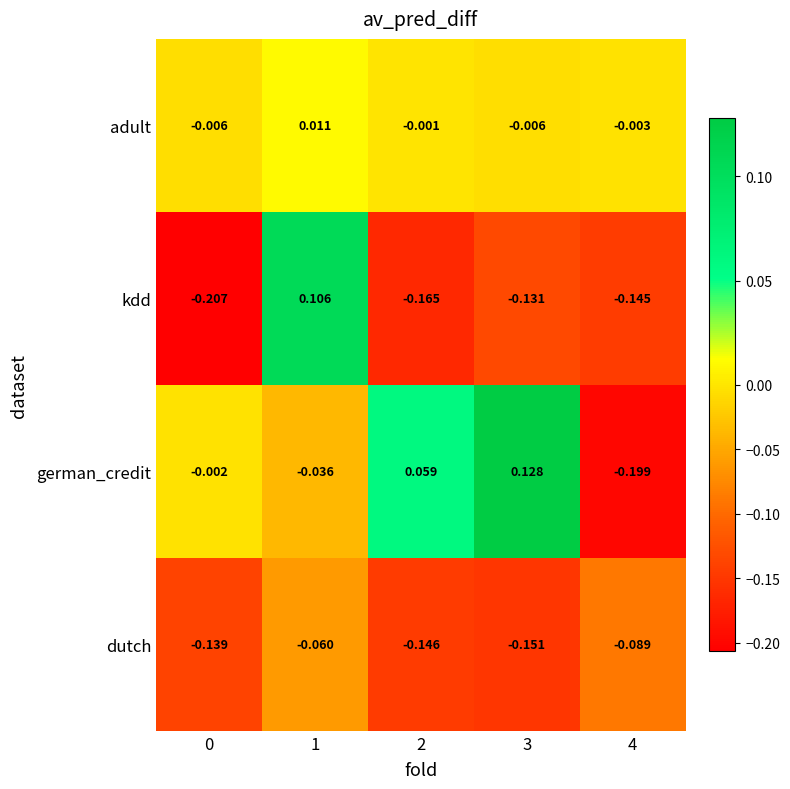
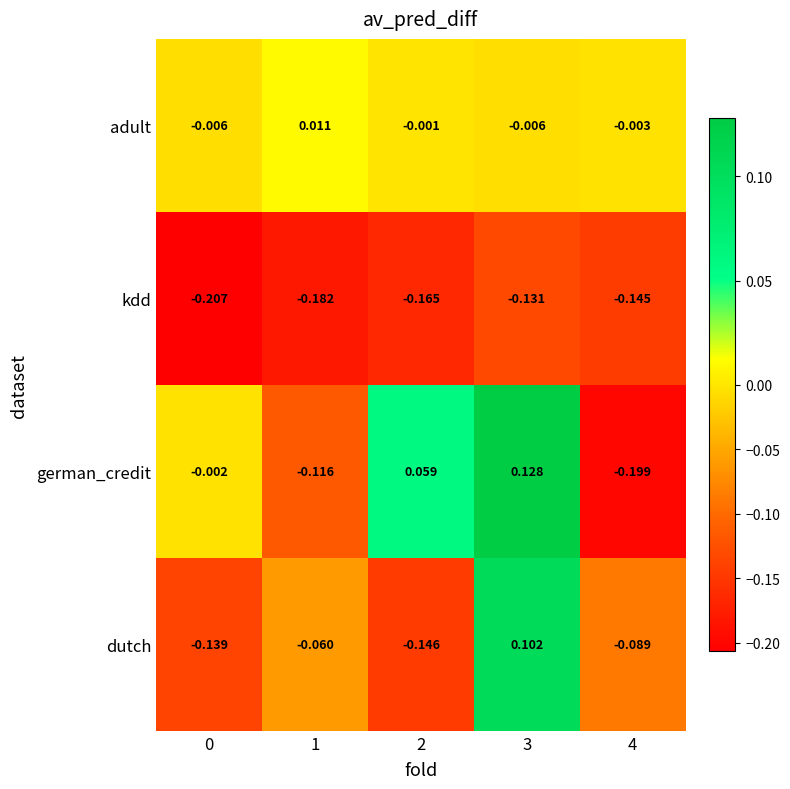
  {
    "adult": {
      "0": -0.006,
      "1": 0.011,
      "2": -0.001,
      "3": -0.006,
      "4": -0.003
    },
    "kdd": {
      "0": -0.207,
-     "1": 0.106,
+     "1": -0.182,
      "2": -0.165,
      "3": -0.131,
      "4": -0.145
    },
    "german_credit": {
      "0": -0.002,
-     "1": -0.036,
+     "1": -0.116,
      "2": 0.059,
      "3": 0.128,
      "4": -0.199
    },
    "dutch": {
      "0": -0.139,
      "1": -0.060,
      "2": -0.146,
-     "3": -0.151,
+     "3": 0.102,
      "4": -0.089
    }
  }
